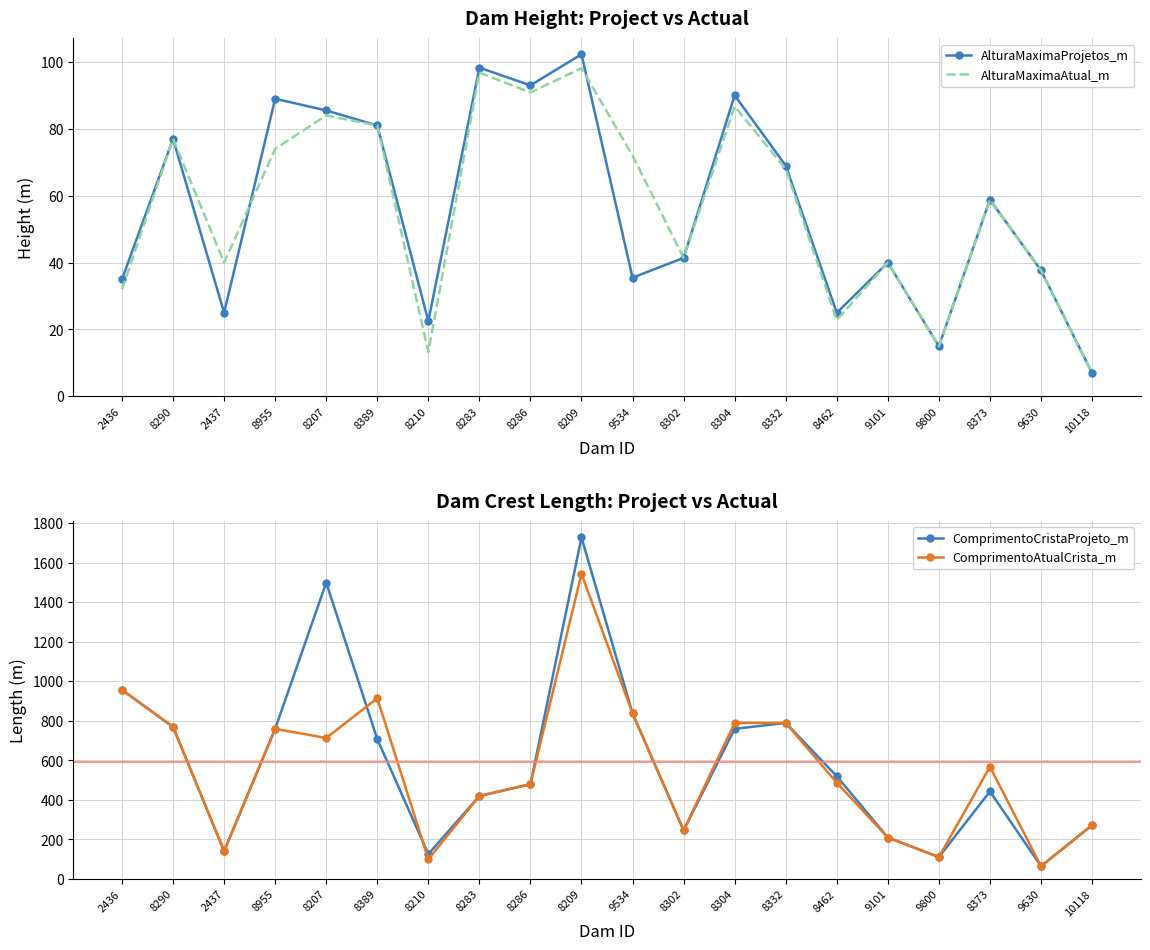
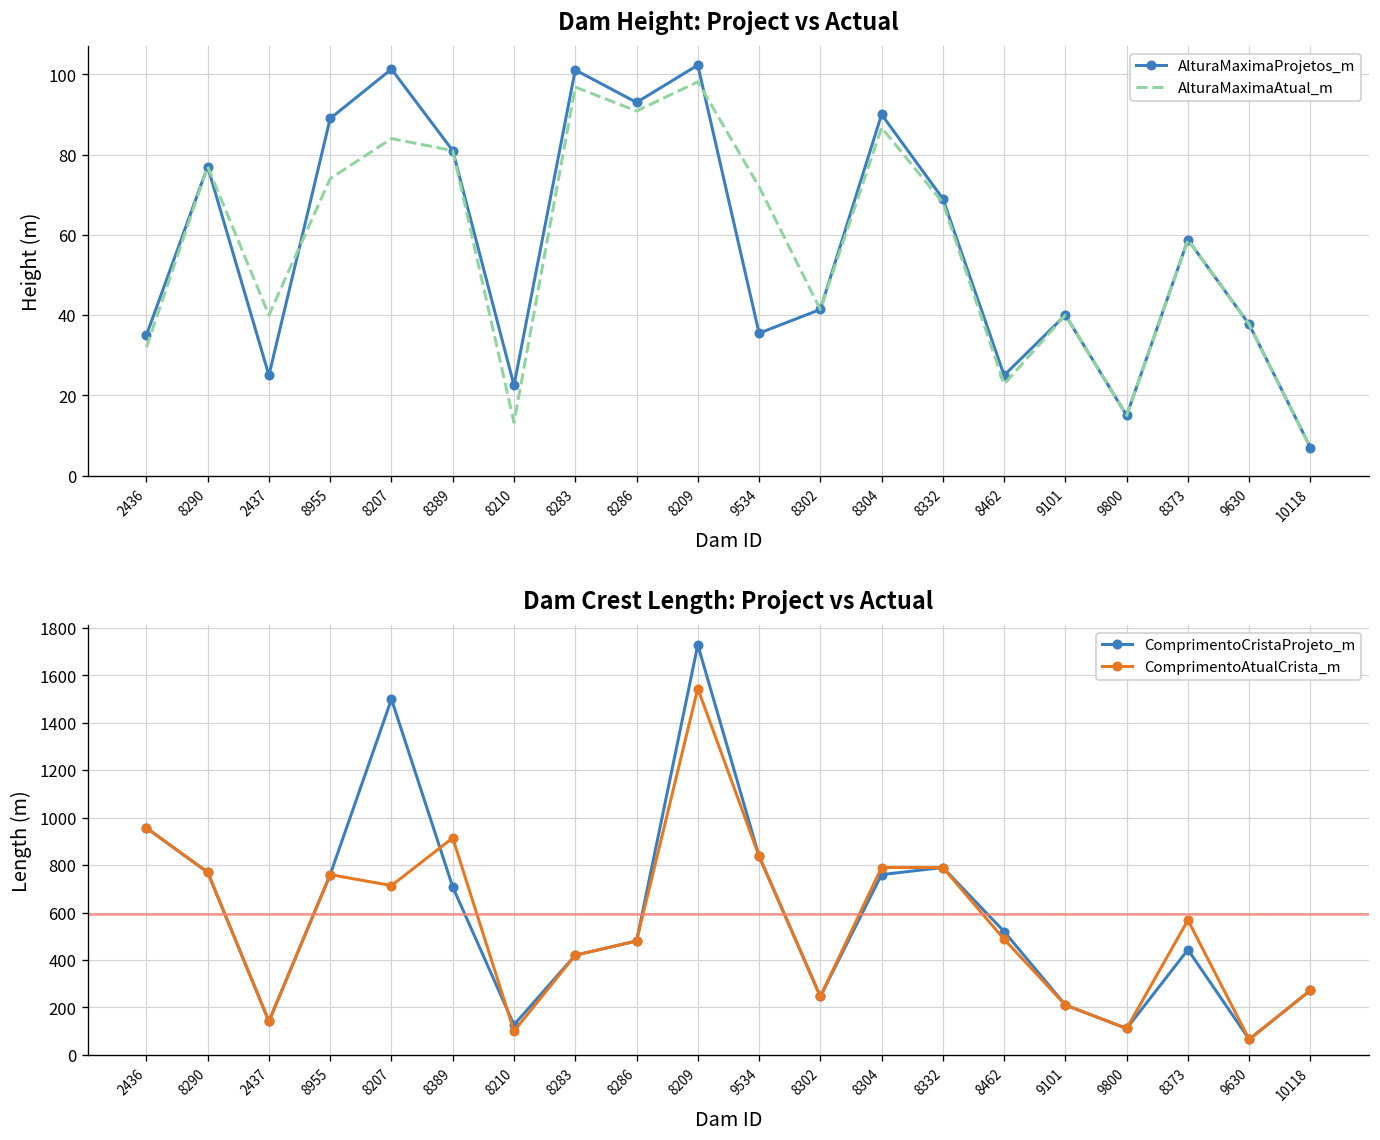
  {
    "Dam Height: Project vs Actual": {
      "AlturaMaximaProjetos_m": {
        "2436": 35,
        "2437": 25,
        "8955": 89,
-       "8207": 86,
+       "8207": 101,
        "8210": 23,
-       "8283": 98,
+       "8283": 101,
        "8286": 93,
        "8209": 102,
        "9534": 36,
        "8304": 90,
        "8332": 69,
        "8462": 25
      },
      "AlturaMaximaAtual_m": {
        "2436": 32,
        "2437": 40,
        "8955": 74,
        "8207": 84,
        "8210": 13,
        "8283": 97,
        "8286": 91,
        "8209": 98,
        "9534": 72,
        "8304": 87,
        "8332": 68,
        "8462": 23
      }
    },
    "Dam Crest Length: Project vs Actual": {
      "ComprimentoCristaProjeto_m": {
        "8207": 1500,
        "8389": 710,
        "8210": 130,
        "8209": 1730,
        "8304": 760,
        "8462": 520,
        "8373": 440
      },
      "ComprimentoAtualCrista_m": {
        "8207": 710,
        "8389": 910,
        "8210": 100,
        "8209": 1550,
        "8304": 790,
        "8462": 490,
        "8373": 570
      }
    }
  }
